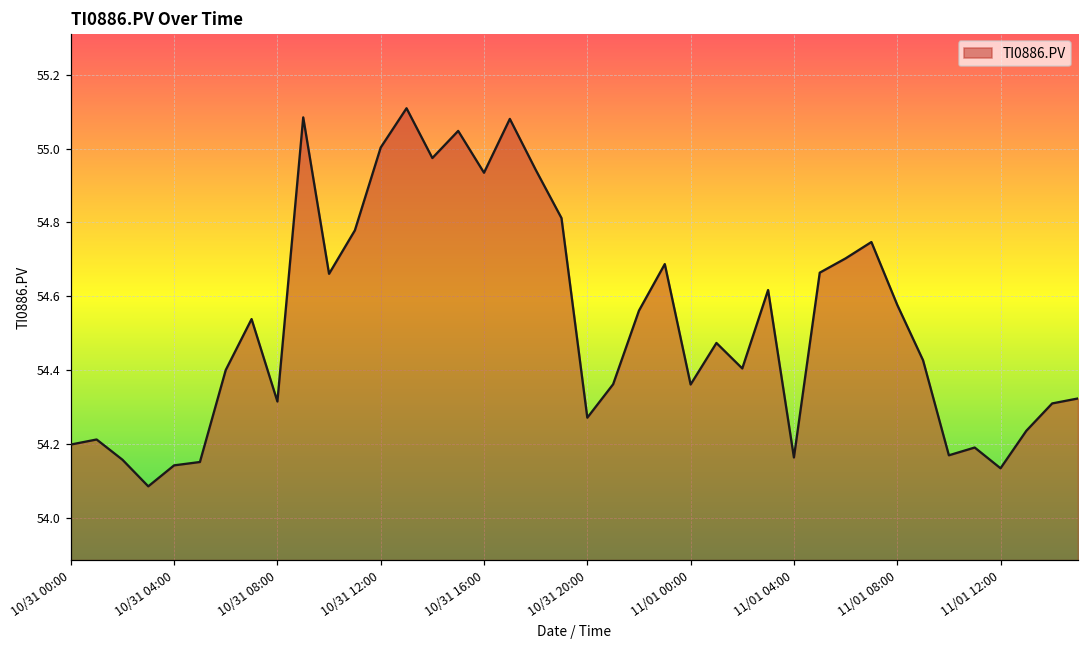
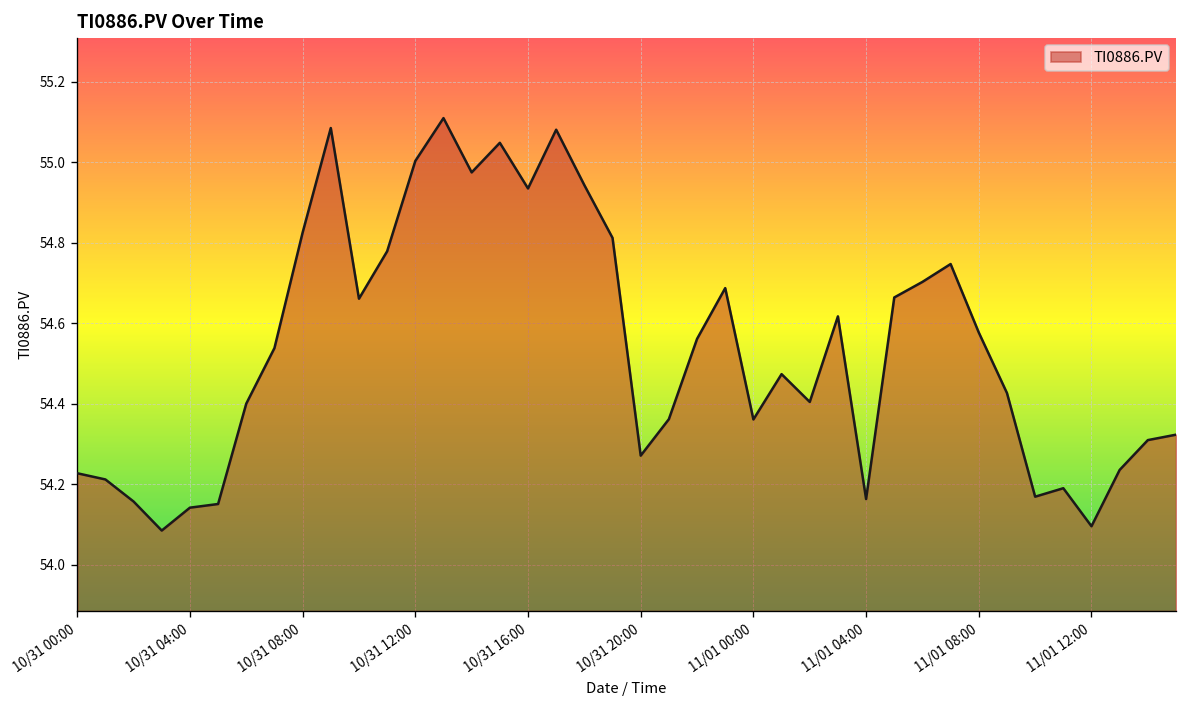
  {
-   "10/31 00:00": 54.20,
+   "10/31 00:00": 54.23,
    "10/31 04:00": 54.14,
-   "10/31 08:00": 54.31,
+   "10/31 08:00": 54.82,
    "10/31 12:00": 55.00,
    "10/31 16:00": 54.93,
    "10/31 20:00": 54.27,
    "11/01 00:00": 54.36,
    "11/01 04:00": 54.16,
    "11/01 08:00": 54.58,
-   "11/01 12:00": 54.13
+   "11/01 12:00": 54.10
  }
